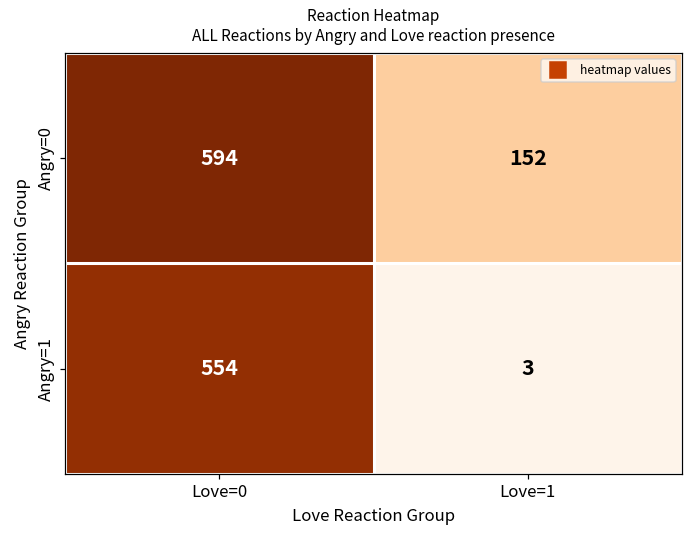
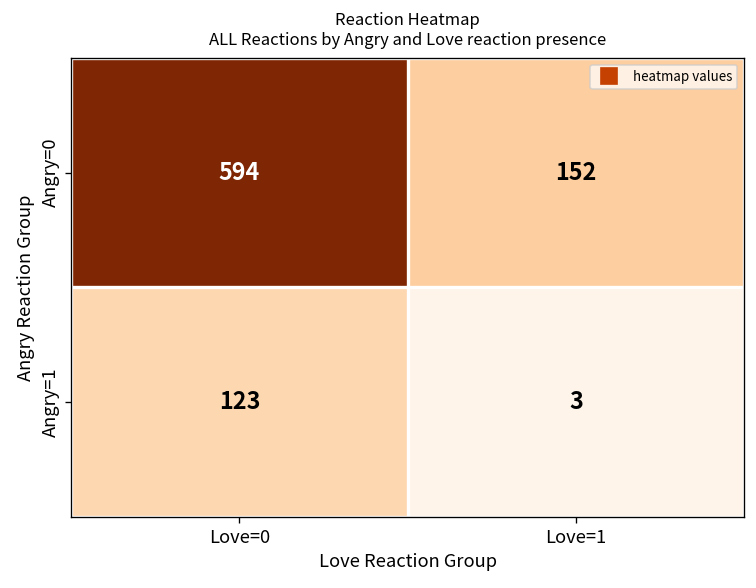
  {
    "Angry=0": {
      "Love=0": 594,
      "Love=1": 152
    },
    "Angry=1": {
-     "Love=0": 554,
+     "Love=0": 123,
      "Love=1": 3
    }
  }
